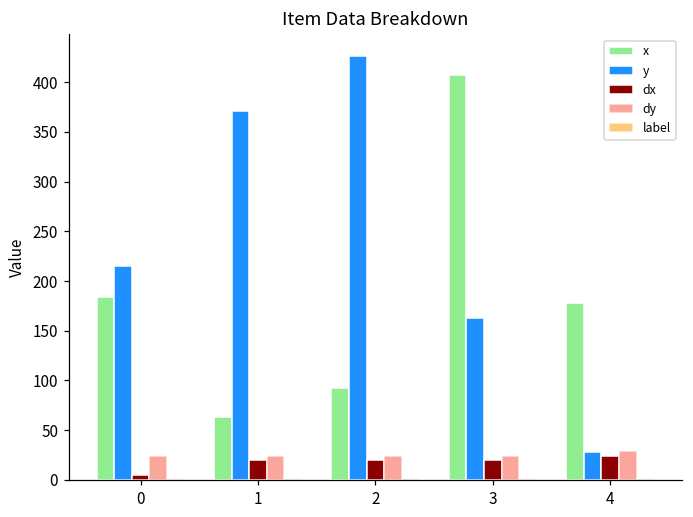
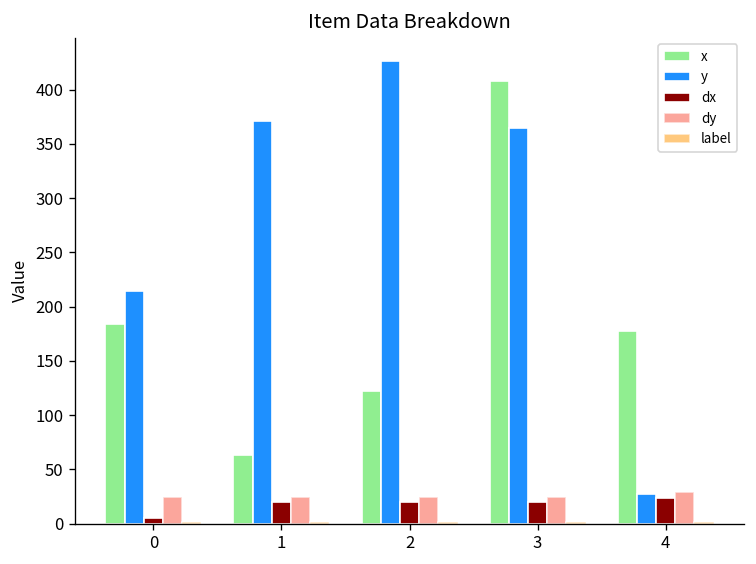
  {
    "x": {
      "0": 180,
      "1": 60,
-     "2": 90,
+     "2": 120,
      "3": 410,
      "4": 180
    },
    "y": {
      "0": 210,
      "1": 370,
      "2": 430,
-     "3": 160,
+     "3": 360,
      "4": 30
    },
    "dx": {
      "0": 0,
      "1": 20,
      "2": 20,
      "3": 20,
      "4": 20
    },
    "dy": {
      "0": 20,
      "1": 20,
      "2": 20,
      "3": 20,
      "4": 30
    }
  }
